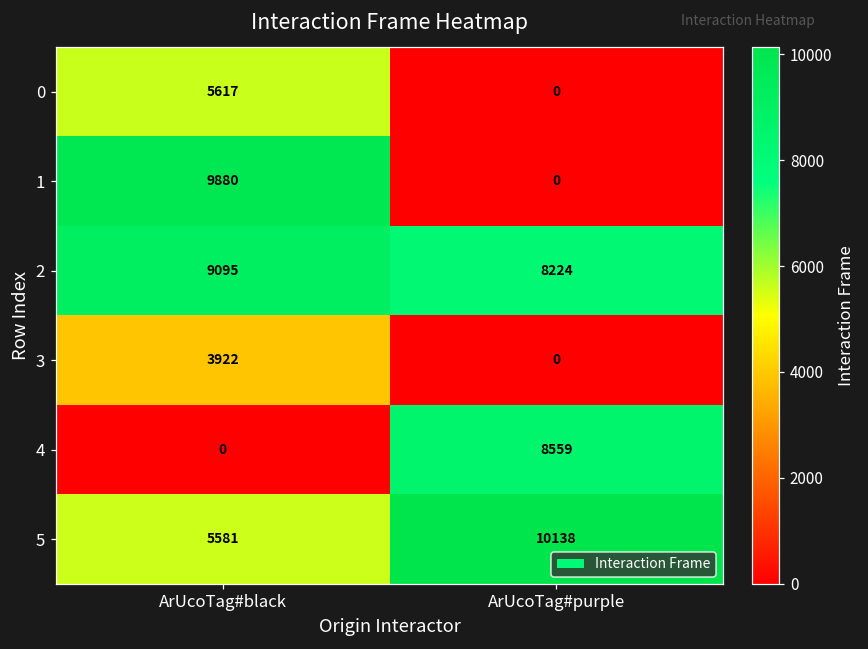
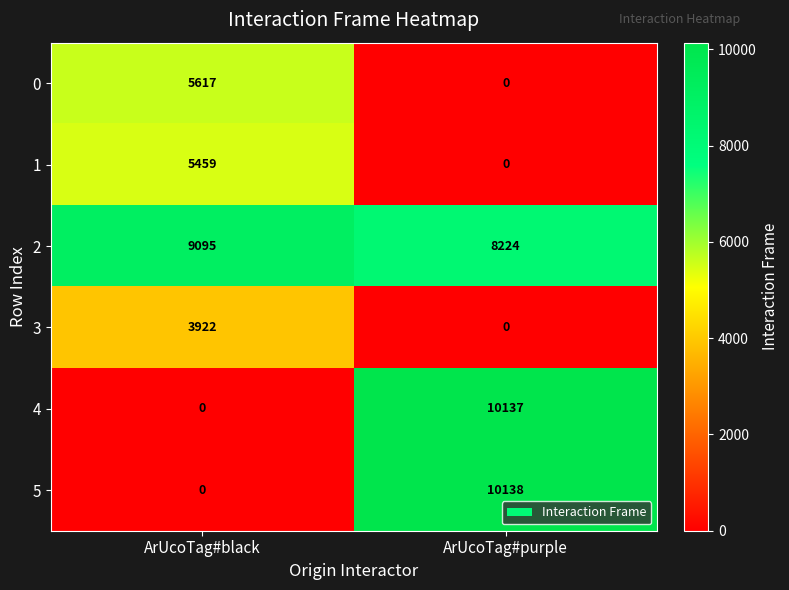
  {
    "0": {
      "ArUcoTag#black": 5617,
      "ArUcoTag#purple": 0
    },
    "1": {
-     "ArUcoTag#black": 9880,
+     "ArUcoTag#black": 5459,
      "ArUcoTag#purple": 0
    },
    "2": {
      "ArUcoTag#black": 9095,
      "ArUcoTag#purple": 8224
    },
    "3": {
      "ArUcoTag#black": 3922,
      "ArUcoTag#purple": 0
    },
    "4": {
      "ArUcoTag#black": 0,
-     "ArUcoTag#purple": 8559
+     "ArUcoTag#purple": 10137
    },
    "5": {
-     "ArUcoTag#black": 5581,
+     "ArUcoTag#black": 0,
      "ArUcoTag#purple": 10138
    }
  }
